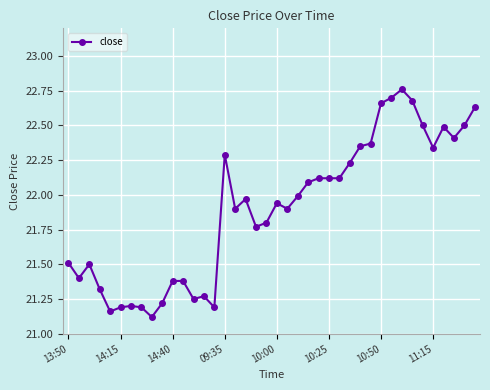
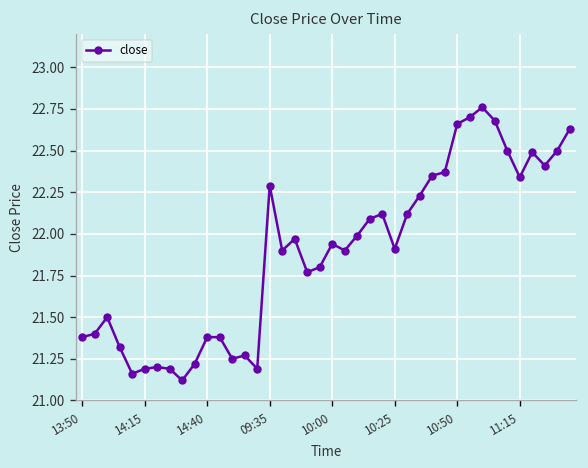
  {
-   "13:50": 21.51,
+   "13:50": 21.38,
    "14:15": 21.19,
    "14:40": 21.38,
    "09:35": 22.29,
    "10:00": 21.94,
-   "10:25": 22.12,
+   "10:25": 21.91,
    "10:50": 22.66,
    "11:15": 22.34
  }
